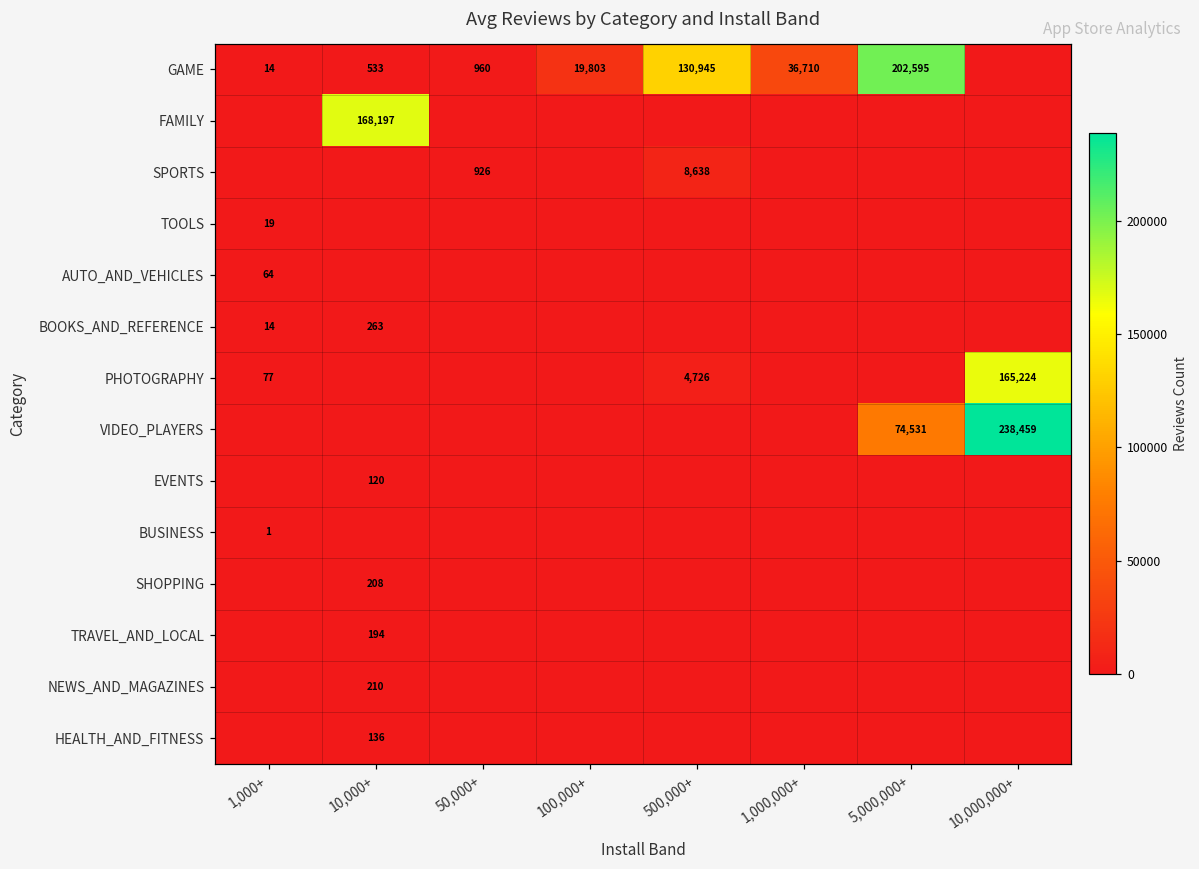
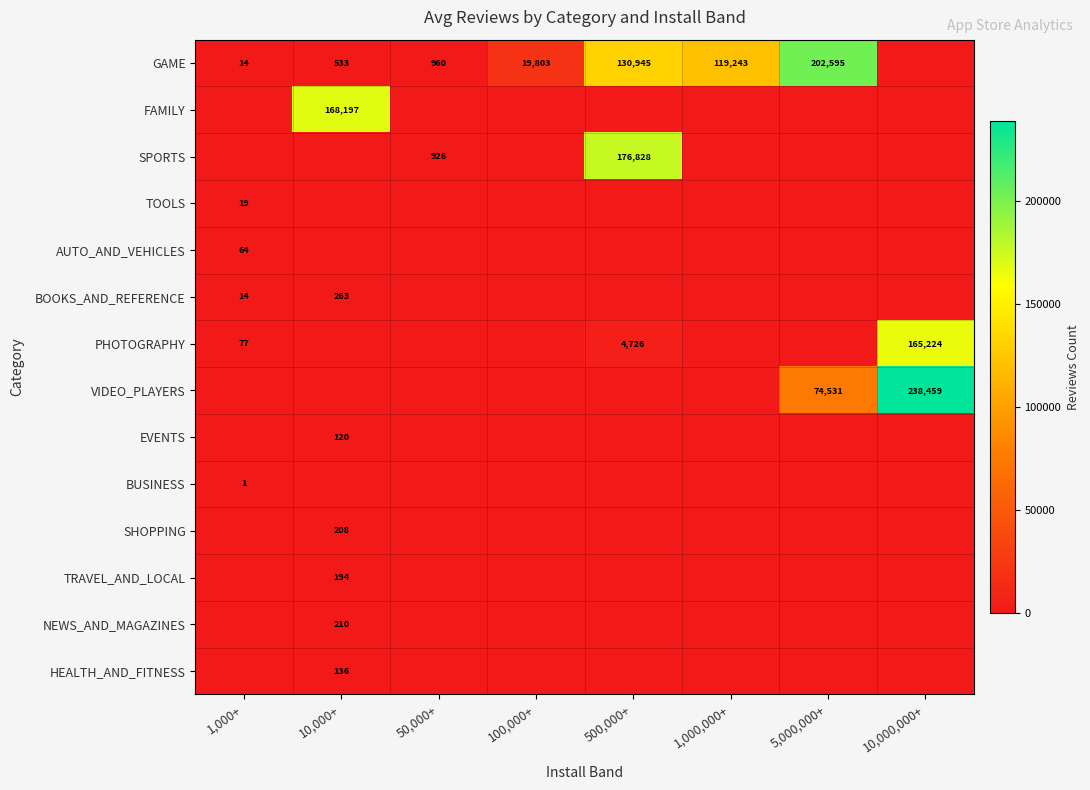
  {
    "GAME": {
      "1,000+": "14",
      "10,000+": "533",
      "50,000+": "960",
      "100,000+": "19,803",
      "500,000+": "130,945",
-     "1,000,000+": "36,710",
+     "1,000,000+": "119,243",
      "5,000,000+": "202,595"
    },
    "FAMILY": {
      "10,000+": "168,197"
    },
    "SPORTS": {
      "50,000+": "926",
-     "500,000+": "8,638"
+     "500,000+": "176,828"
    },
    "TOOLS": {
      "1,000+": "19"
    },
    "AUTO_AND_VEHICLES": {
      "1,000+": "64"
    },
    "BOOKS_AND_REFERENCE": {
      "1,000+": "14",
      "10,000+": "263"
    },
    "PHOTOGRAPHY": {
      "1,000+": "77",
      "500,000+": "4,726",
      "10,000,000+": "165,224"
    },
    "VIDEO_PLAYERS": {
      "5,000,000+": "74,531",
      "10,000,000+": "238,459"
    },
    "EVENTS": {
      "10,000+": "120"
    },
    "BUSINESS": {
      "1,000+": "1"
    },
    "SHOPPING": {
      "10,000+": "208"
    },
    "TRAVEL_AND_LOCAL": {
      "10,000+": "194"
    },
    "NEWS_AND_MAGAZINES": {
      "10,000+": "210"
    },
    "HEALTH_AND_FITNESS": {
      "10,000+": "136"
    }
  }
